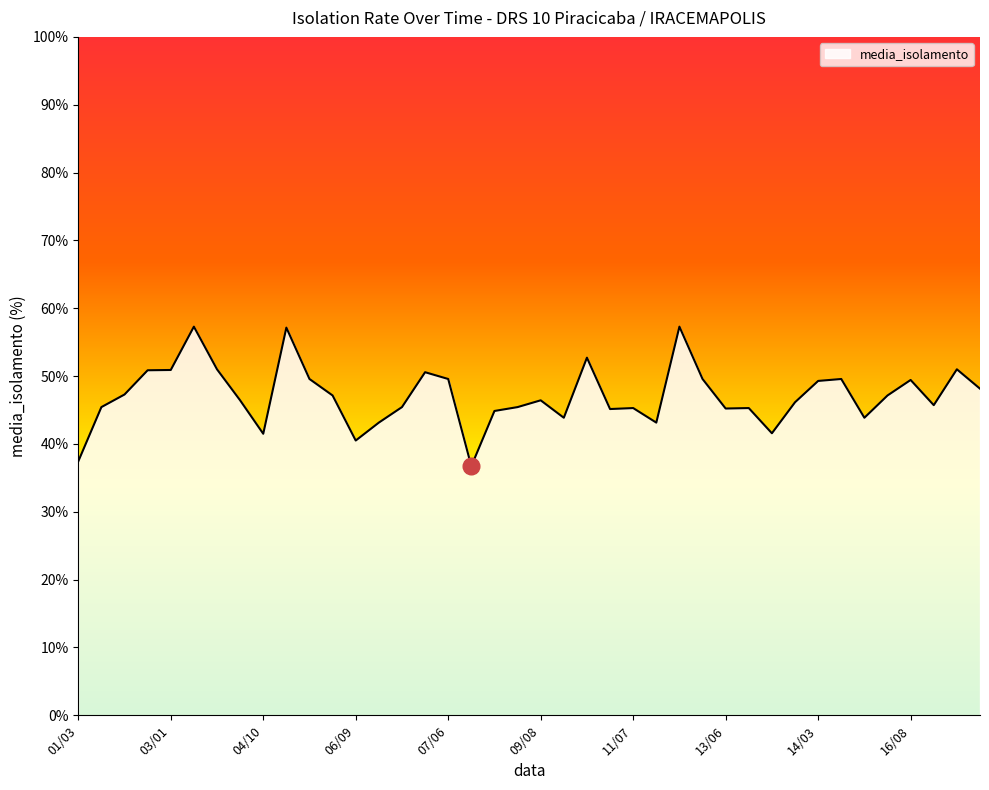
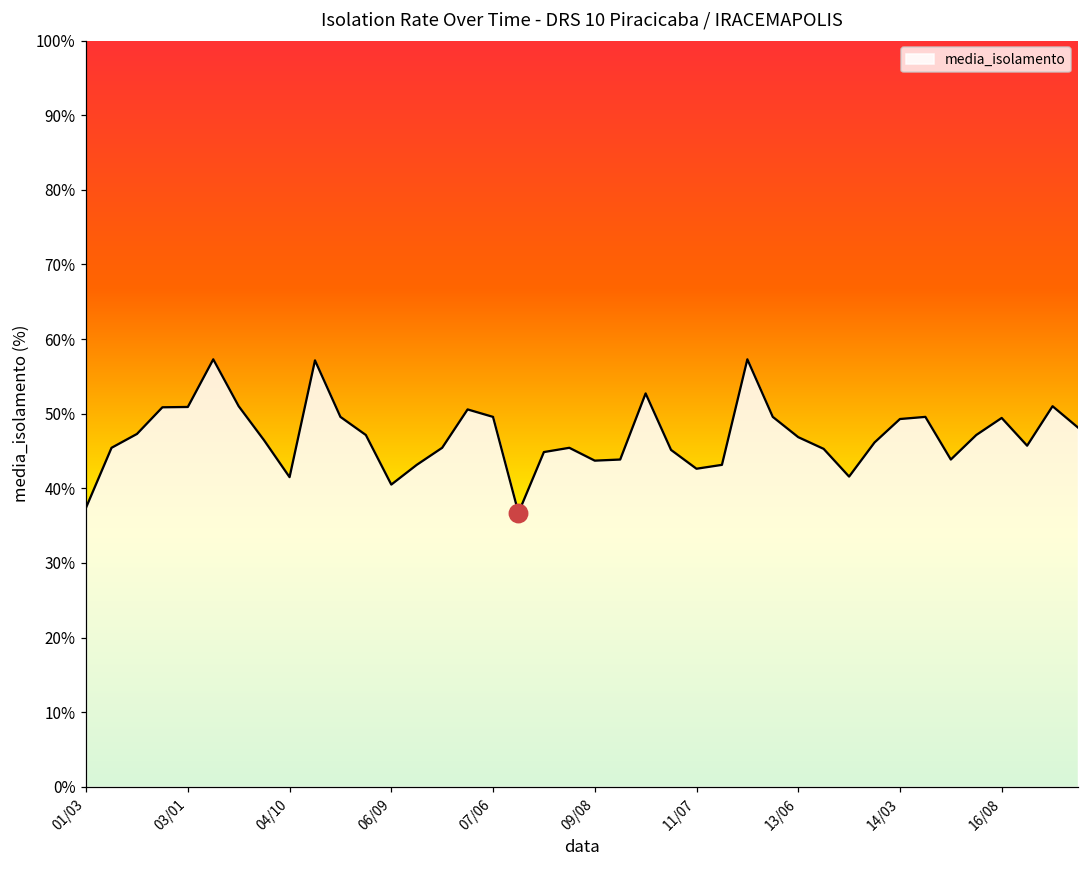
  {
    "media_isolamento": {
      "01/03": "37%",
      "03/01": "51%",
      "04/10": "41%",
      "06/09": "41%",
      "07/06": "50%",
-     "09/08": "46%",
-     "11/07": "45%",
-     "13/06": "45%",
+     "09/08": "44%",
+     "11/07": "43%",
+     "13/06": "47%",
      "14/03": "49%",
      "16/08": "49%"
    }
  }
